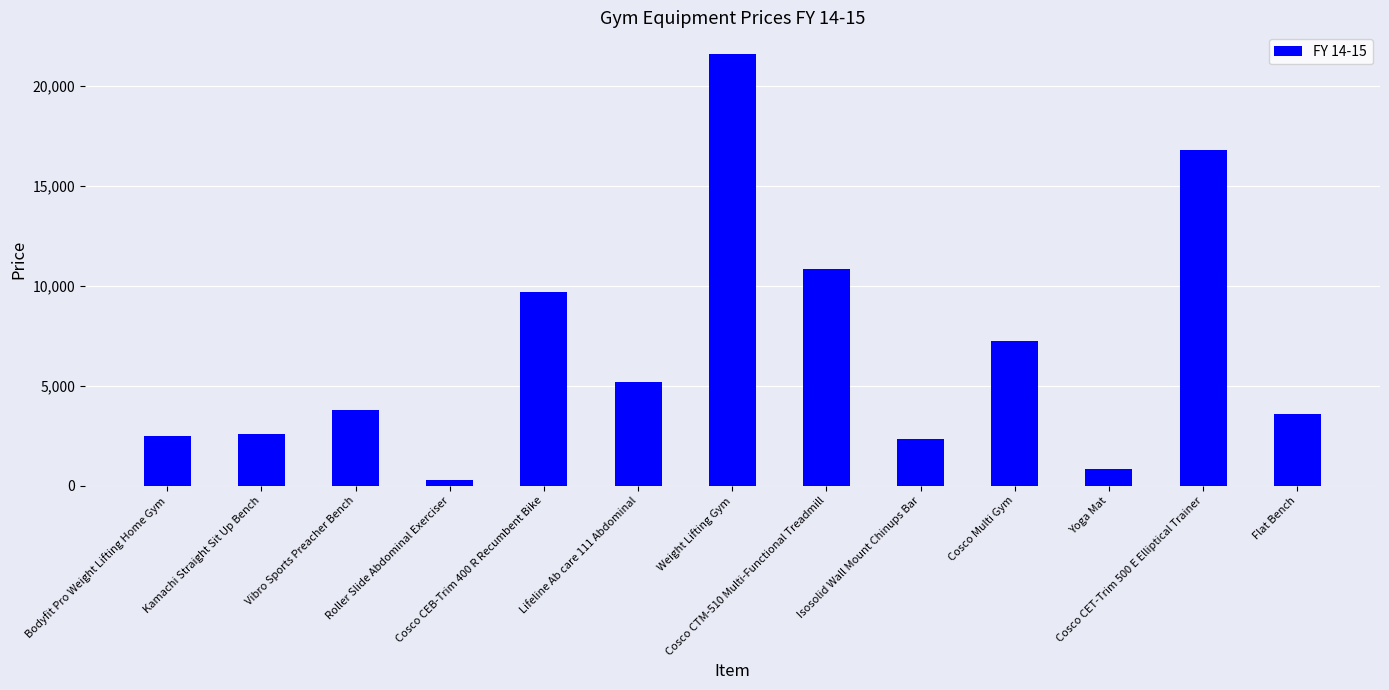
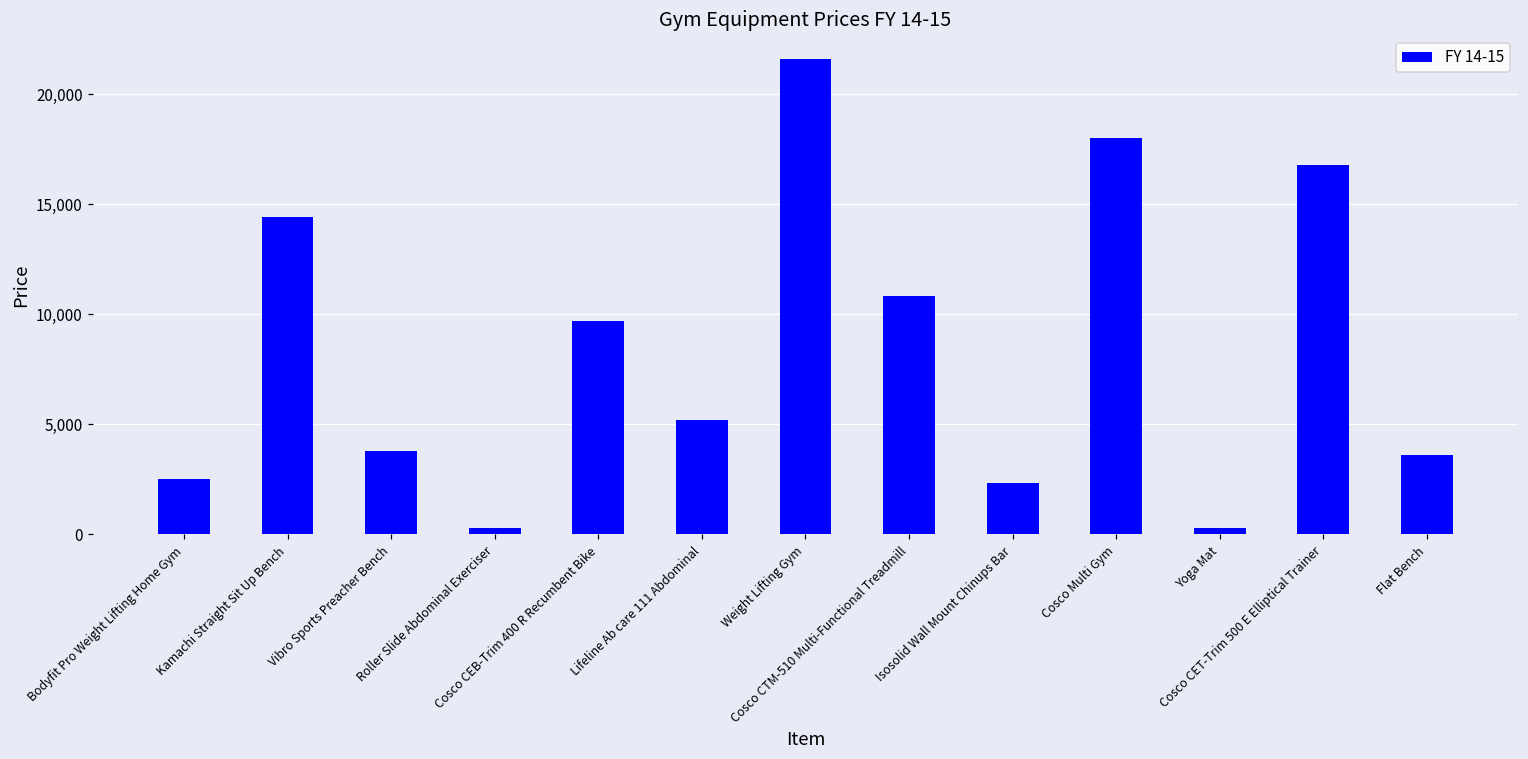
  {
    "Bodyfit Pro Weight Lifting Home Gym": "2,500",
-   "Kamachi Straight Sit Up Bench": "2,600",
+   "Kamachi Straight Sit Up Bench": "14,400",
    "Vibro Sports Preacher Bench": "3,800",
    "Roller Slide Abdominal Exerciser": "300",
    "Cosco CEB-Trim 400 R Recumbent Bike": "9,700",
    "Lifeline Ab care 111 Abdominal": "5,200",
    "Weight Lifting Gym": "21,600",
    "Cosco CTM-510 Multi-Functional Treadmill": "10,800",
    "Isosolid Wall Mount Chinups Bar": "2,300",
-   "Cosco Multi Gym": "7,200",
-   "Yoga Mat": "800",
+   "Cosco Multi Gym": "18,000",
+   "Yoga Mat": "300",
    "Cosco CET-Trim 500 E Elliptical Trainer": "16,800",
    "Flat Bench": "3,600"
  }
